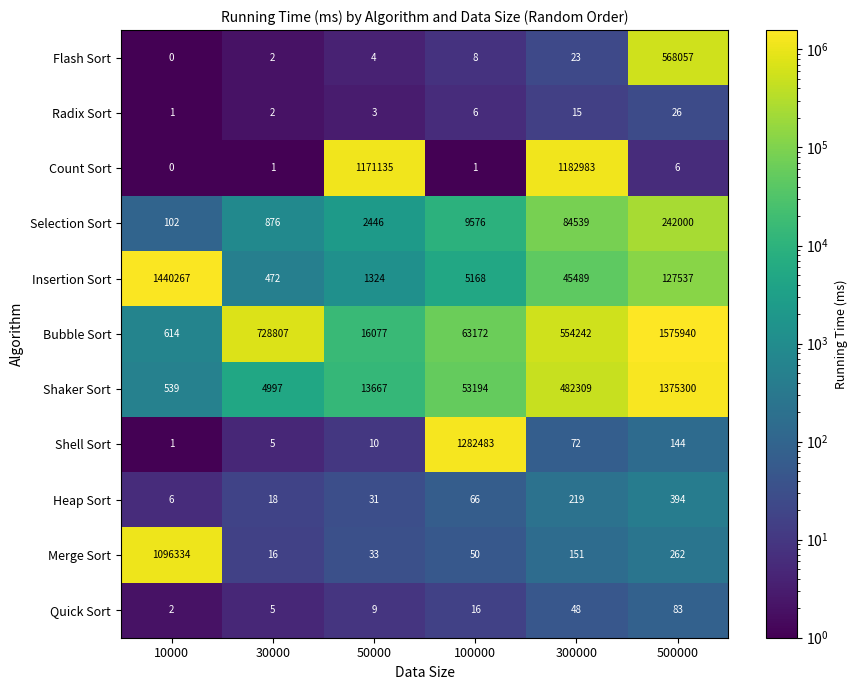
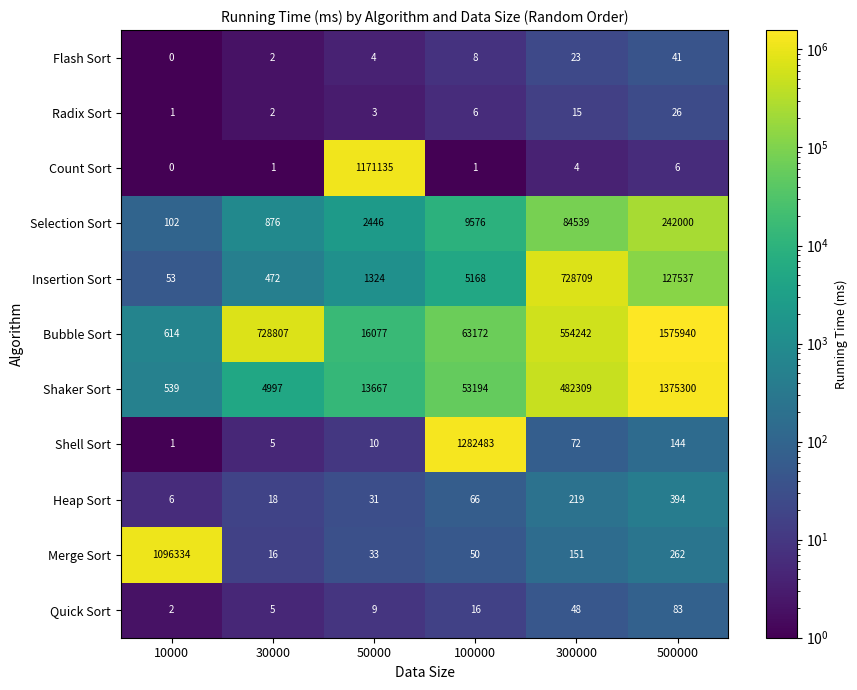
  {
    "Flash Sort": {
      "10000": 0,
      "30000": 2,
      "50000": 4,
      "100000": 8,
      "300000": 23,
-     "500000": 568057
+     "500000": 41
    },
    "Radix Sort": {
      "10000": 1,
      "30000": 2,
      "50000": 3,
      "100000": 6,
      "300000": 15,
      "500000": 26
    },
    "Count Sort": {
      "10000": 0,
      "30000": 1,
      "50000": 1171135,
      "100000": 1,
-     "300000": 1182983,
+     "300000": 4,
      "500000": 6
    },
    "Selection Sort": {
      "10000": 102,
      "30000": 876,
      "50000": 2446,
      "100000": 9576,
      "300000": 84539,
      "500000": 242000
    },
    "Insertion Sort": {
-     "10000": 1440267,
+     "10000": 53,
      "30000": 472,
      "50000": 1324,
      "100000": 5168,
-     "300000": 45489,
+     "300000": 728709,
      "500000": 127537
    },
    "Bubble Sort": {
      "10000": 614,
      "30000": 728807,
      "50000": 16077,
      "100000": 63172,
      "300000": 554242,
      "500000": 1575940
    },
    "Shaker Sort": {
      "10000": 539,
      "30000": 4997,
      "50000": 13667,
      "100000": 53194,
      "300000": 482309,
      "500000": 1375300
    },
    "Shell Sort": {
      "10000": 1,
      "30000": 5,
      "50000": 10,
      "100000": 1282483,
      "300000": 72,
      "500000": 144
    },
    "Heap Sort": {
      "10000": 6,
      "30000": 18,
      "50000": 31,
      "100000": 66,
      "300000": 219,
      "500000": 394
    },
    "Merge Sort": {
      "10000": 1096334,
      "30000": 16,
      "50000": 33,
      "100000": 50,
      "300000": 151,
      "500000": 262
    },
    "Quick Sort": {
      "10000": 2,
      "30000": 5,
      "50000": 9,
      "100000": 16,
      "300000": 48,
      "500000": 83
    }
  }
